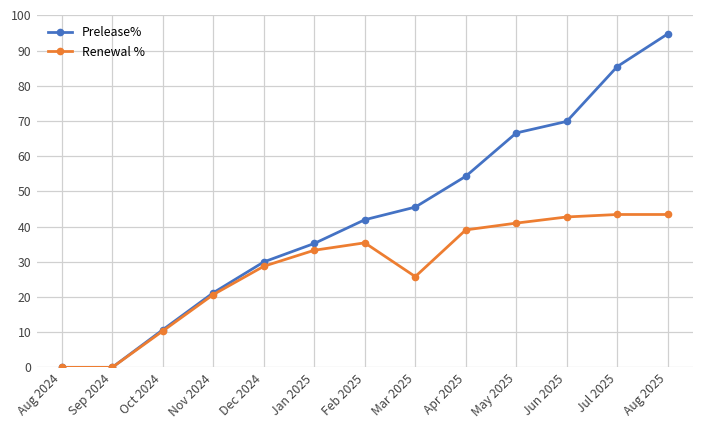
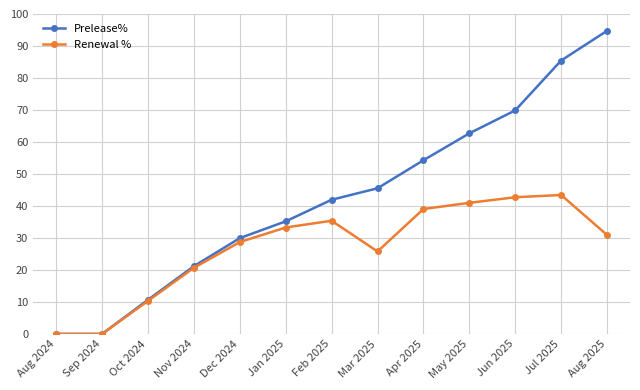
  {
    "Prelease%": {
      "Dec 2024": 30,
      "Jan 2025": 35,
      "Feb 2025": 42,
      "Mar 2025": 46,
      "Apr 2025": 54,
-     "May 2025": 67,
+     "May 2025": 63,
      "Jun 2025": 70,
      "Jul 2025": 85,
      "Aug 2025": 95
    },
    "Renewal %": {
      "Dec 2024": 29,
      "Jan 2025": 33,
      "Feb 2025": 35,
      "Mar 2025": 26,
      "Apr 2025": 39,
      "May 2025": 41,
      "Jun 2025": 43,
      "Jul 2025": 43,
-     "Aug 2025": 43
+     "Aug 2025": 31
    }
  }
